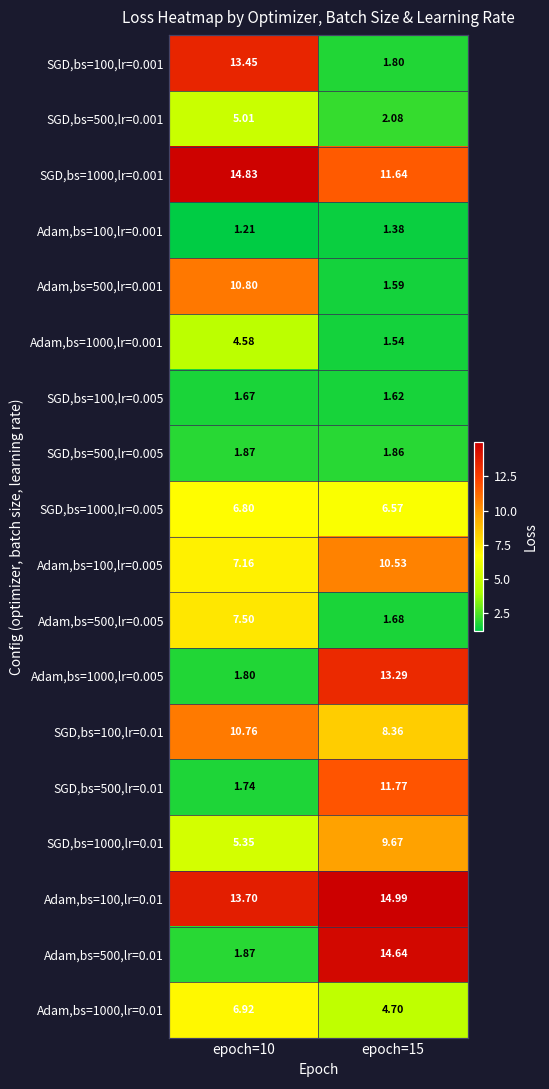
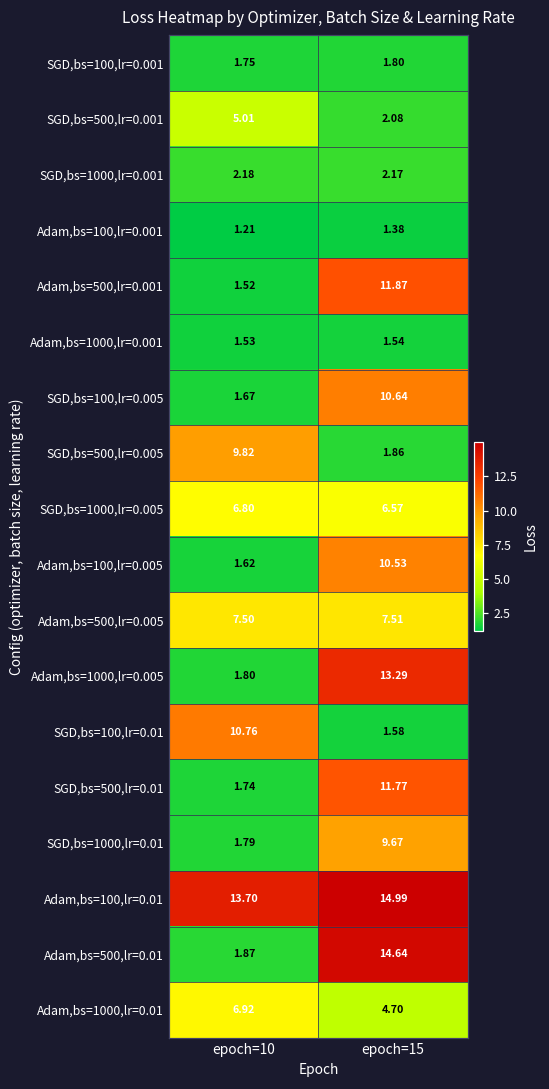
  {
    "SGD,bs=100,lr=0.001": {
-     "epoch=10": 13.45,
+     "epoch=10": 1.75,
      "epoch=15": 1.80
    },
    "SGD,bs=500,lr=0.001": {
      "epoch=10": 5.01,
      "epoch=15": 2.08
    },
    "SGD,bs=1000,lr=0.001": {
-     "epoch=10": 14.83,
-     "epoch=15": 11.64
+     "epoch=10": 2.18,
+     "epoch=15": 2.17
    },
    "Adam,bs=100,lr=0.001": {
      "epoch=10": 1.21,
      "epoch=15": 1.38
    },
    "Adam,bs=500,lr=0.001": {
-     "epoch=10": 10.80,
-     "epoch=15": 1.59
+     "epoch=10": 1.52,
+     "epoch=15": 11.87
    },
    "Adam,bs=1000,lr=0.001": {
-     "epoch=10": 4.58,
+     "epoch=10": 1.53,
      "epoch=15": 1.54
    },
    "SGD,bs=100,lr=0.005": {
      "epoch=10": 1.67,
-     "epoch=15": 1.62
+     "epoch=15": 10.64
    },
    "SGD,bs=500,lr=0.005": {
-     "epoch=10": 1.87,
+     "epoch=10": 9.82,
      "epoch=15": 1.86
    },
    "SGD,bs=1000,lr=0.005": {
      "epoch=10": 6.80,
      "epoch=15": 6.57
    },
    "Adam,bs=100,lr=0.005": {
-     "epoch=10": 7.16,
+     "epoch=10": 1.62,
      "epoch=15": 10.53
    },
    "Adam,bs=500,lr=0.005": {
      "epoch=10": 7.50,
-     "epoch=15": 1.68
+     "epoch=15": 7.51
    },
    "Adam,bs=1000,lr=0.005": {
      "epoch=10": 1.80,
      "epoch=15": 13.29
    },
    "SGD,bs=100,lr=0.01": {
      "epoch=10": 10.76,
-     "epoch=15": 8.36
+     "epoch=15": 1.58
    },
    "SGD,bs=500,lr=0.01": {
      "epoch=10": 1.74,
      "epoch=15": 11.77
    },
    "SGD,bs=1000,lr=0.01": {
-     "epoch=10": 5.35,
+     "epoch=10": 1.79,
      "epoch=15": 9.67
    },
    "Adam,bs=100,lr=0.01": {
      "epoch=10": 13.70,
      "epoch=15": 14.99
    },
    "Adam,bs=500,lr=0.01": {
      "epoch=10": 1.87,
      "epoch=15": 14.64
    },
    "Adam,bs=1000,lr=0.01": {
      "epoch=10": 6.92,
      "epoch=15": 4.70
    }
  }
